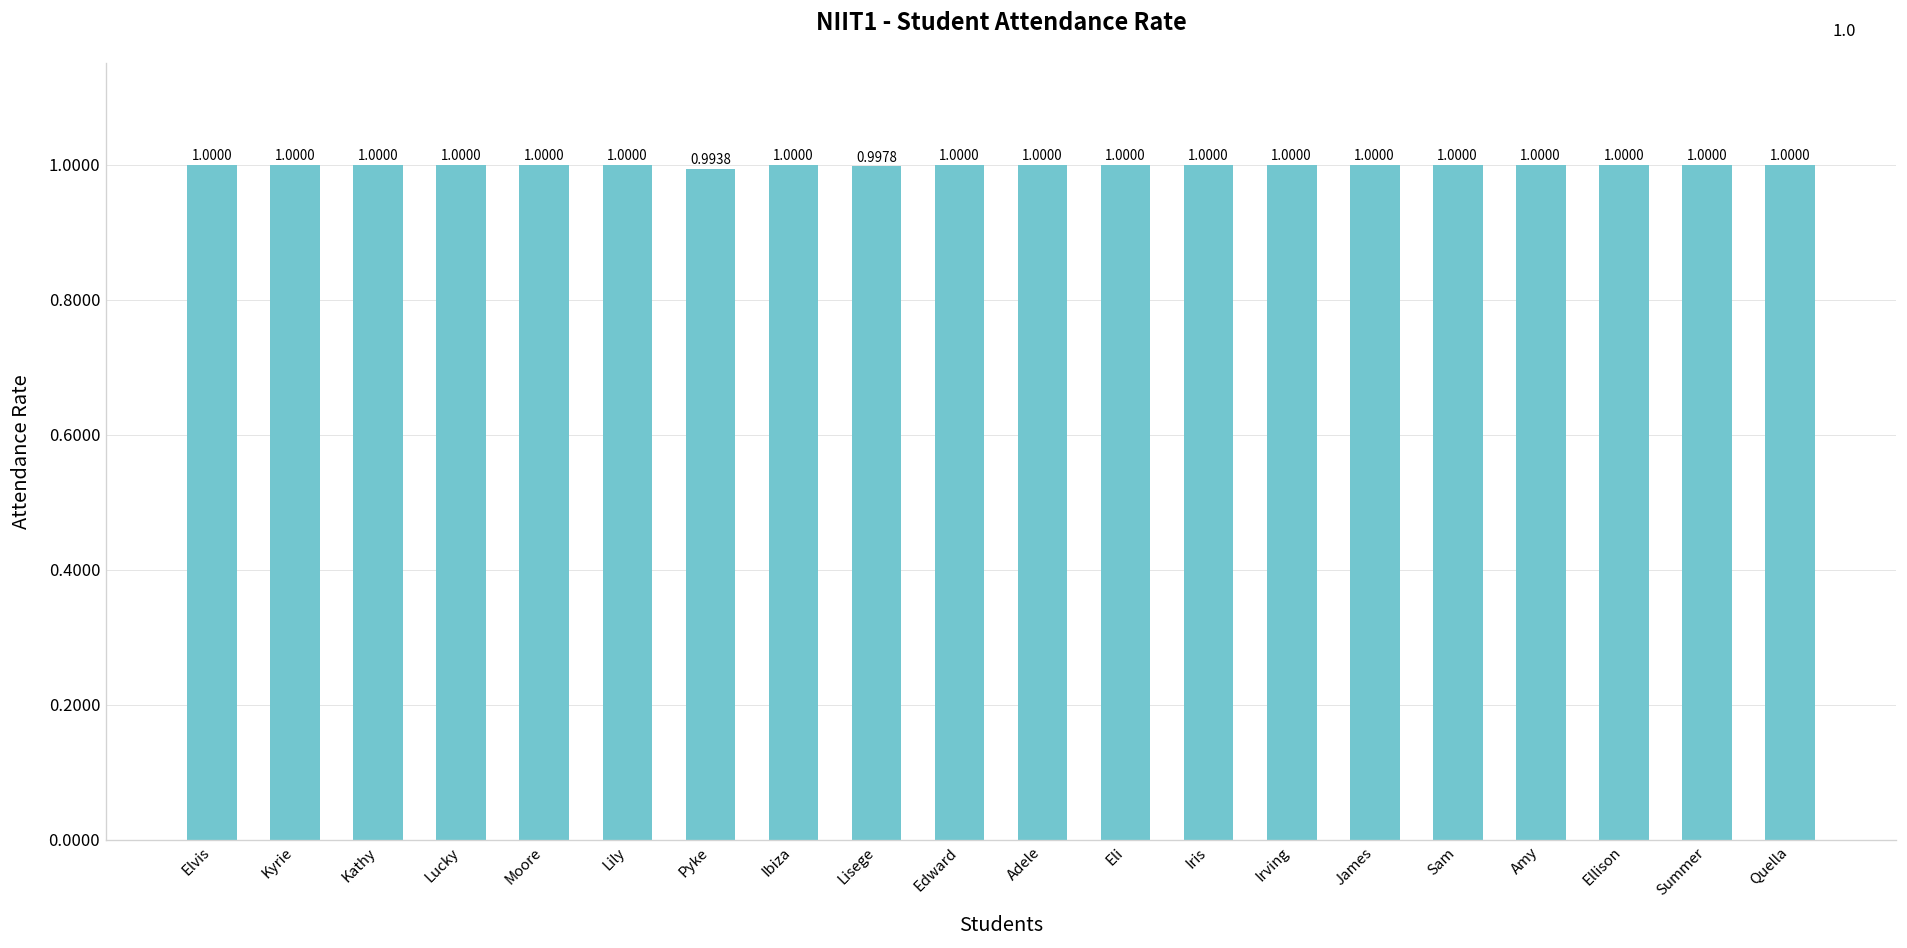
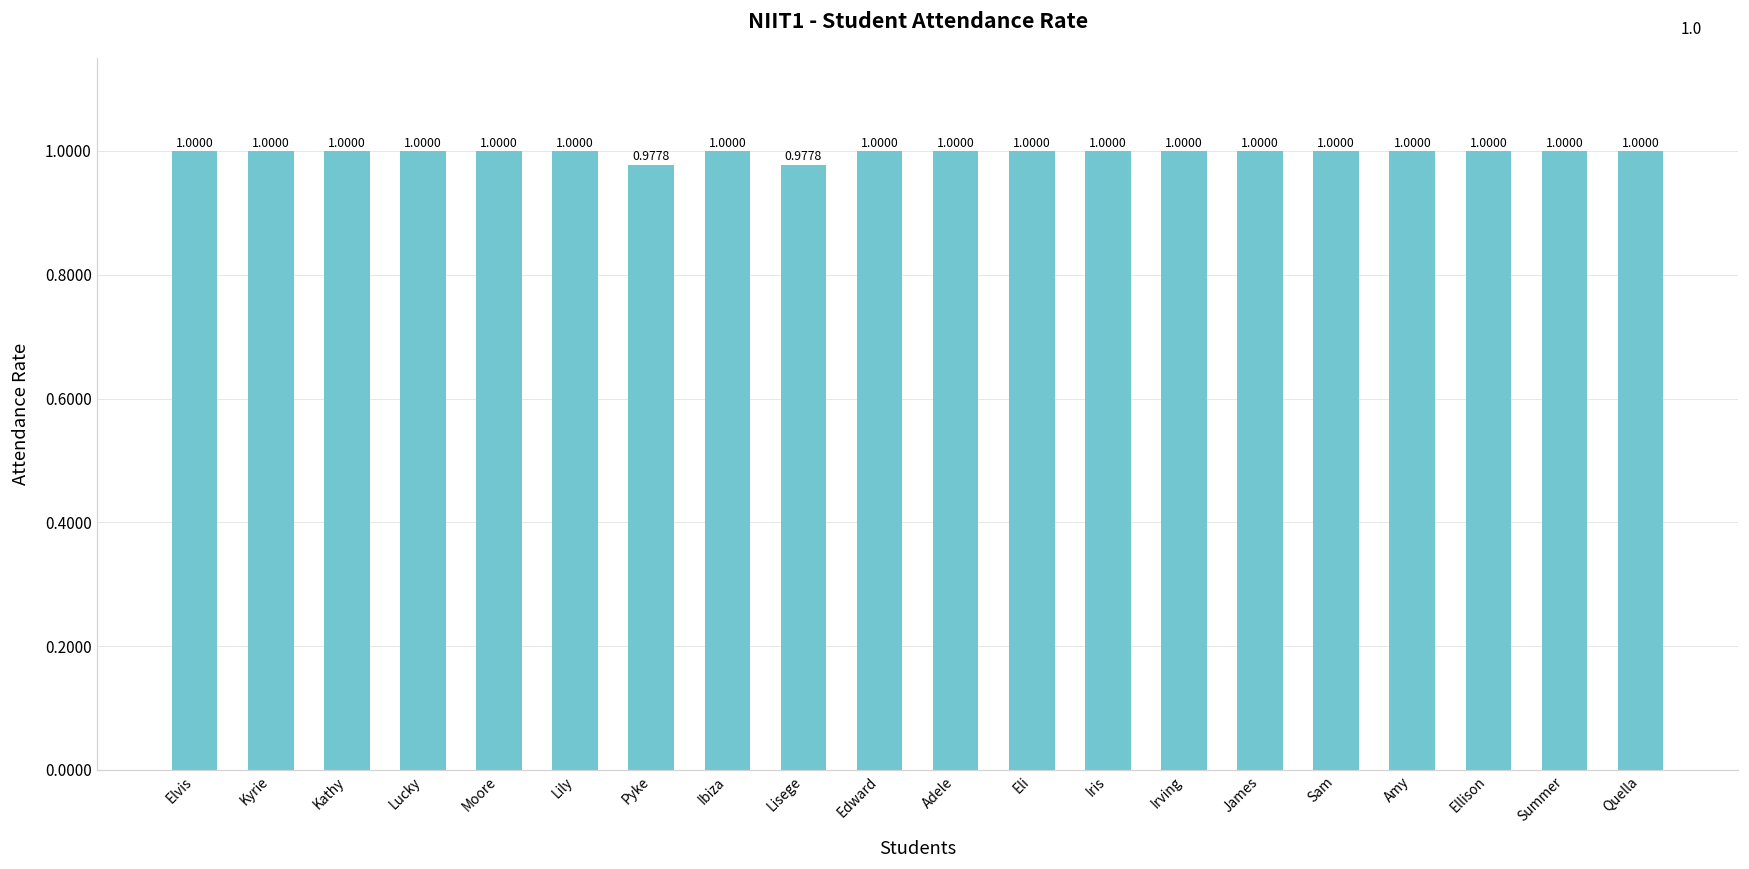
  {
    "Elvis": 1.0000,
    "Kyrie": 1.0000,
    "Kathy": 1.0000,
    "Lucky": 1.0000,
    "Moore": 1.0000,
    "Lily": 1.0000,
-   "Pyke": 0.9938,
+   "Pyke": 0.9778,
    "Ibiza": 1.0000,
-   "Lisege": 0.9978,
+   "Lisege": 0.9778,
    "Edward": 1.0000,
    "Adele": 1.0000,
    "Eli": 1.0000,
    "Iris": 1.0000,
    "Irving": 1.0000,
    "James": 1.0000,
    "Sam": 1.0000,
    "Amy": 1.0000,
    "Ellison": 1.0000,
    "Summer": 1.0000,
    "Quella": 1.0000
  }
